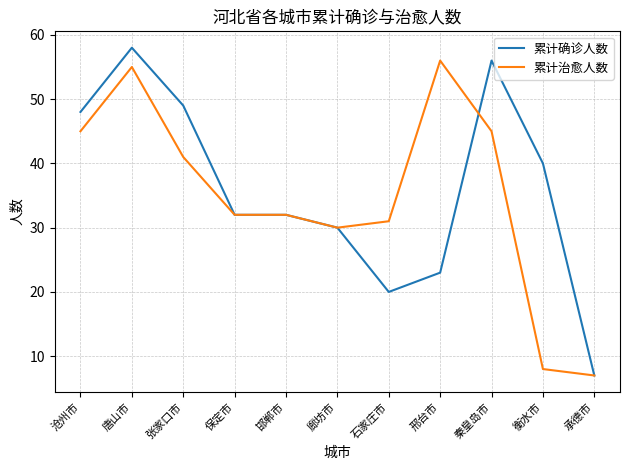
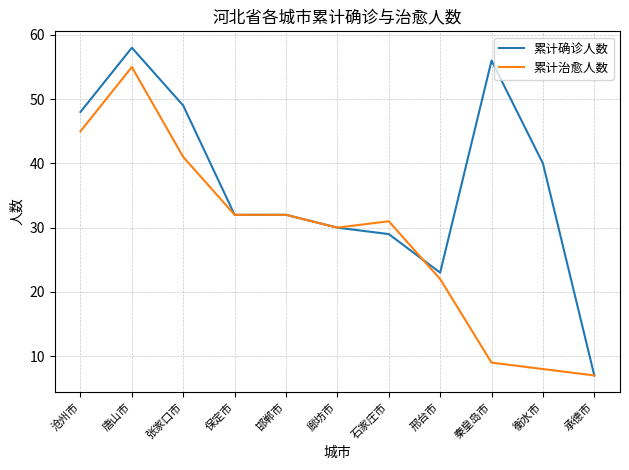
  {
    "累计确诊人数": {
      "沧州市": 48,
      "唐山市": 58,
      "张家口市": 49,
-     "石家庄市": 20,
+     "石家庄市": 29,
      "邢台市": 23,
      "秦皇岛市": 56,
      "衡水市": 40
    },
    "累计治愈人数": {
      "沧州市": 45,
      "唐山市": 55,
      "张家口市": 41,
      "石家庄市": 31,
-     "邢台市": 56,
-     "秦皇岛市": 45,
+     "邢台市": 22,
+     "秦皇岛市": 9,
      "衡水市": 8
    }
  }
